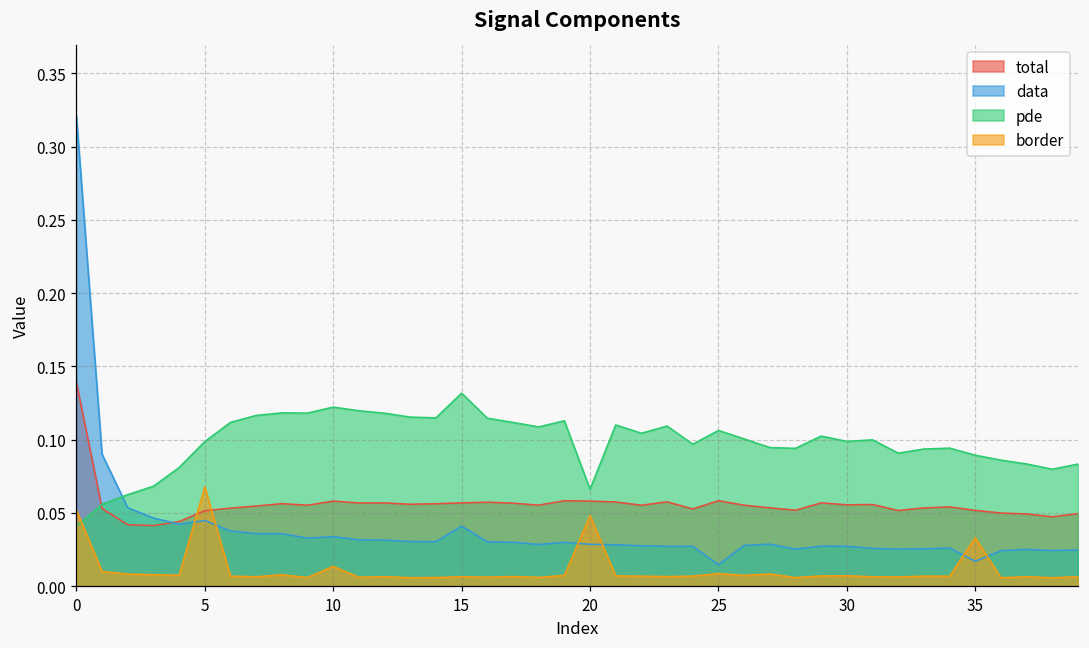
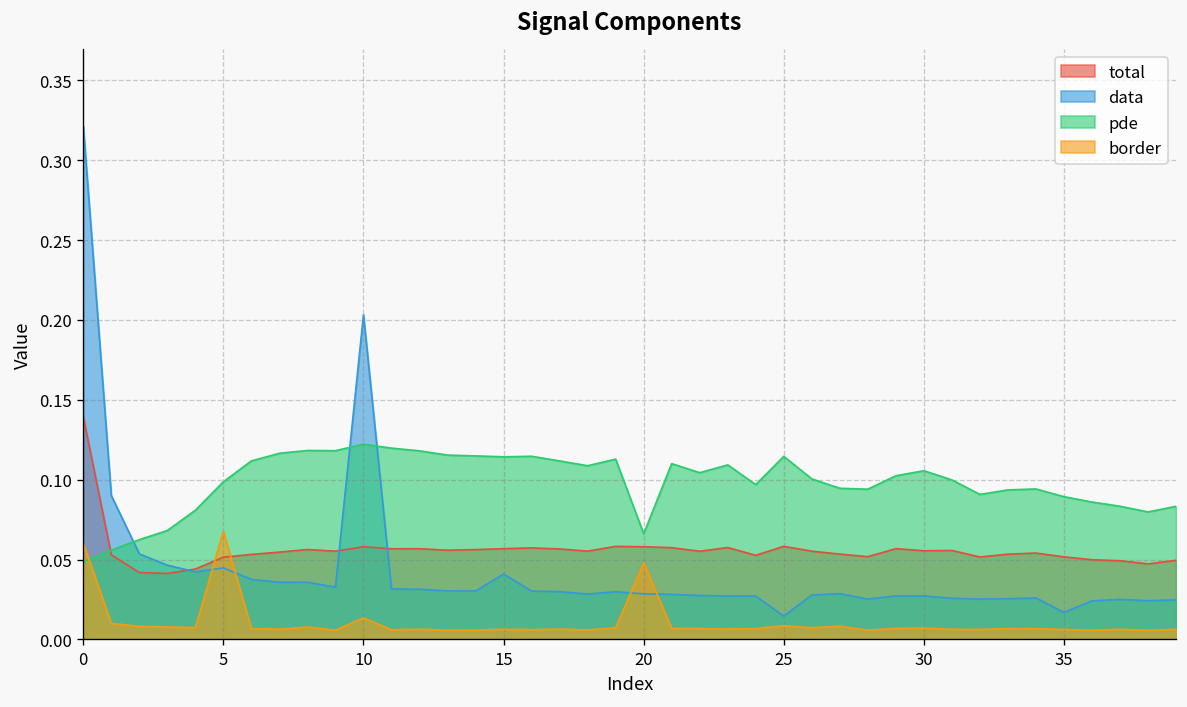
  {
    "total": {
      "0": 0.139,
      "5": 0.051,
      "10": 0.058,
      "15": 0.057,
      "20": 0.058,
      "25": 0.058,
      "30": 0.056,
      "35": 0.052
    },
    "data": {
      "0": 0.321,
      "5": 0.045,
-     "10": 0.034,
+     "10": 0.203,
      "15": 0.041,
      "20": 0.029,
      "25": 0.015,
      "30": 0.027,
      "35": 0.017
    },
    "pde": {
-     "0": 0.041,
+     "0": 0.049,
      "5": 0.099,
      "10": 0.122,
-     "15": 0.132,
+     "15": 0.114,
      "20": 0.066,
-     "25": 0.106,
-     "30": 0.099,
+     "25": 0.115,
+     "30": 0.106,
      "35": 0.089
    },
    "border": {
-     "0": 0.052,
+     "0": 0.060,
      "5": 0.068,
      "10": 0.013,
      "15": 0.006,
      "20": 0.048,
      "25": 0.009,
      "30": 0.007,
-     "35": 0.033
+     "35": 0.006
    }
  }
